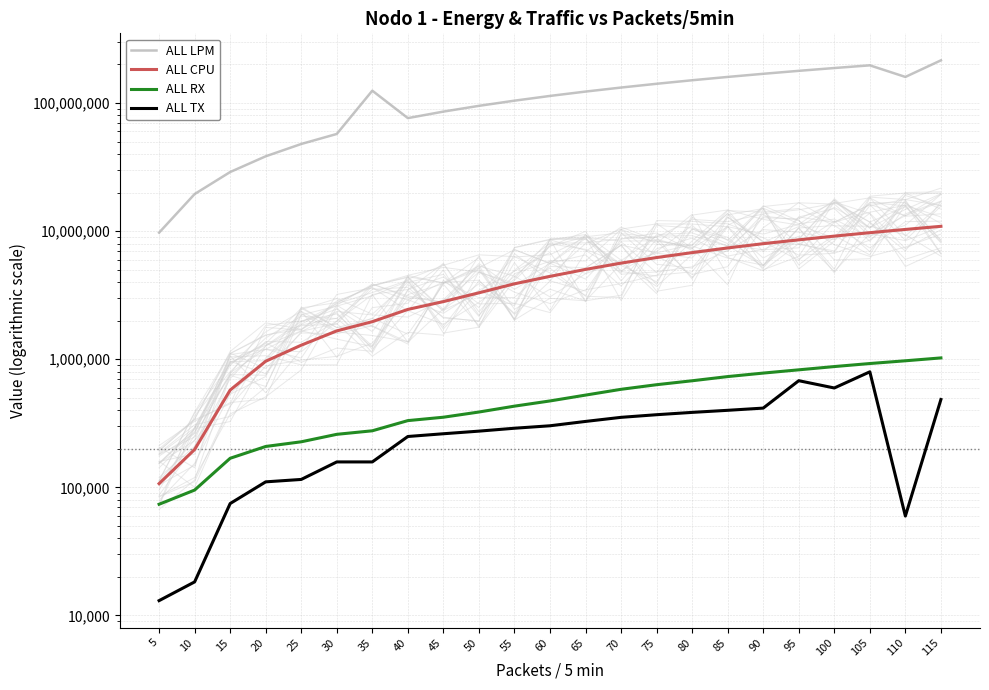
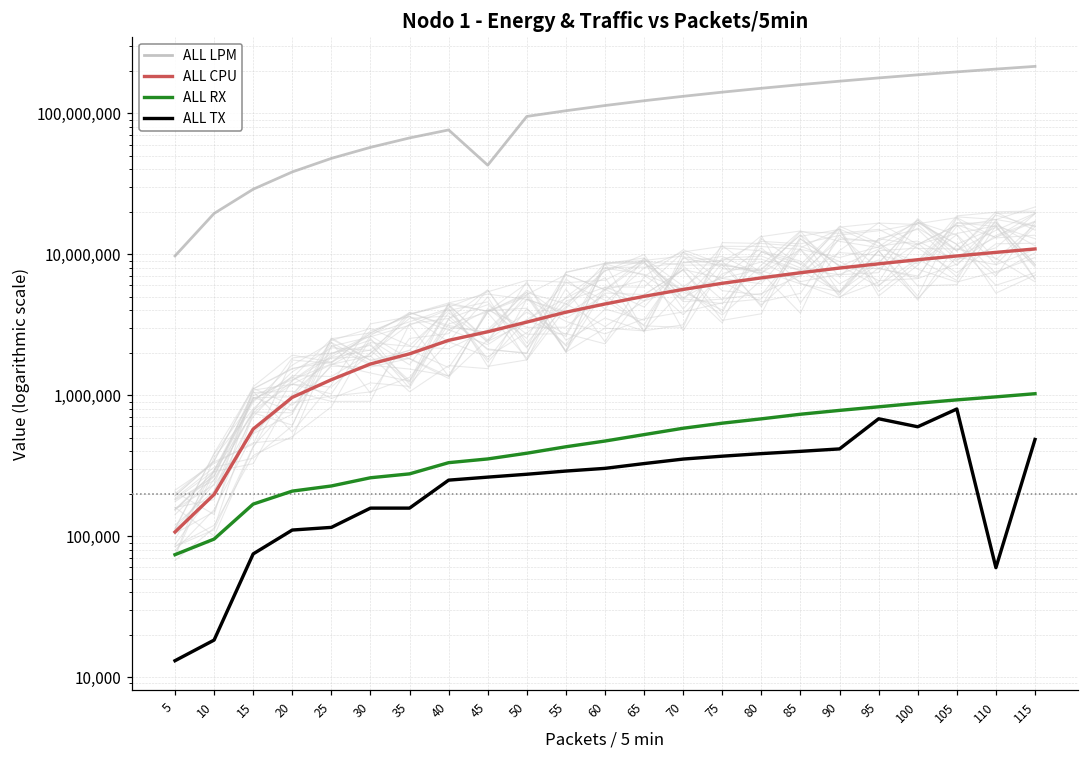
  {
    "ALL LPM": {
      "5": "10,000,000",
      "10": "19,000,000",
      "15": "29,000,000",
      "20": "38,000,000",
      "25": "48,000,000",
      "30": "60,000,000",
-     "35": "120,000,000",
+     "35": "70,000,000",
      "40": "80,000,000",
-     "45": "90,000,000",
+     "45": "43,000,000",
      "50": "90,000,000",
      "55": "100,000,000",
      "60": "110,000,000",
      "65": "120,000,000",
      "70": "130,000,000",
      "75": "140,000,000",
      "80": "150,000,000",
      "85": "160,000,000",
      "90": "170,000,000",
      "95": "180,000,000",
      "100": "190,000,000",
      "105": "200,000,000",
-     "110": "160,000,000",
+     "110": "210,000,000",
      "115": "220,000,000"
    },
    "ALL CPU": {
      "10": "200,000",
      "15": "600,000",
      "25": "1,300,000",
      "35": "2,000,000",
      "110": "10,000,000"
    },
    "ALL RX": {
      "10": "100,000",
      "15": "170,000",
      "20": "210,000",
      "25": "230,000",
      "30": "260,000",
      "35": "280,000",
      "40": "330,000",
      "45": "350,000",
      "50": "390,000",
      "55": "430,000",
      "60": "470,000",
      "65": "520,000",
      "70": "600,000",
      "75": "600,000",
      "80": "700,000",
      "85": "700,000",
      "90": "800,000",
      "95": "800,000",
      "100": "900,000",
      "105": "900,000",
      "110": "1,000,000",
      "115": "1,000,000"
    },
    "ALL TX": {
      "5": "13,000",
      "10": "18,000",
      "15": "70,000",
      "20": "110,000",
      "25": "120,000",
      "30": "160,000",
      "35": "160,000",
      "40": "250,000",
      "45": "260,000",
      "50": "270,000",
      "55": "290,000",
      "60": "300,000",
      "65": "330,000",
      "70": "350,000",
      "75": "370,000",
      "80": "380,000",
      "85": "400,000",
      "90": "420,000",
      "95": "700,000",
      "100": "600,000",
      "105": "800,000",
      "110": "60,000",
      "115": "480,000"
    }
  }
